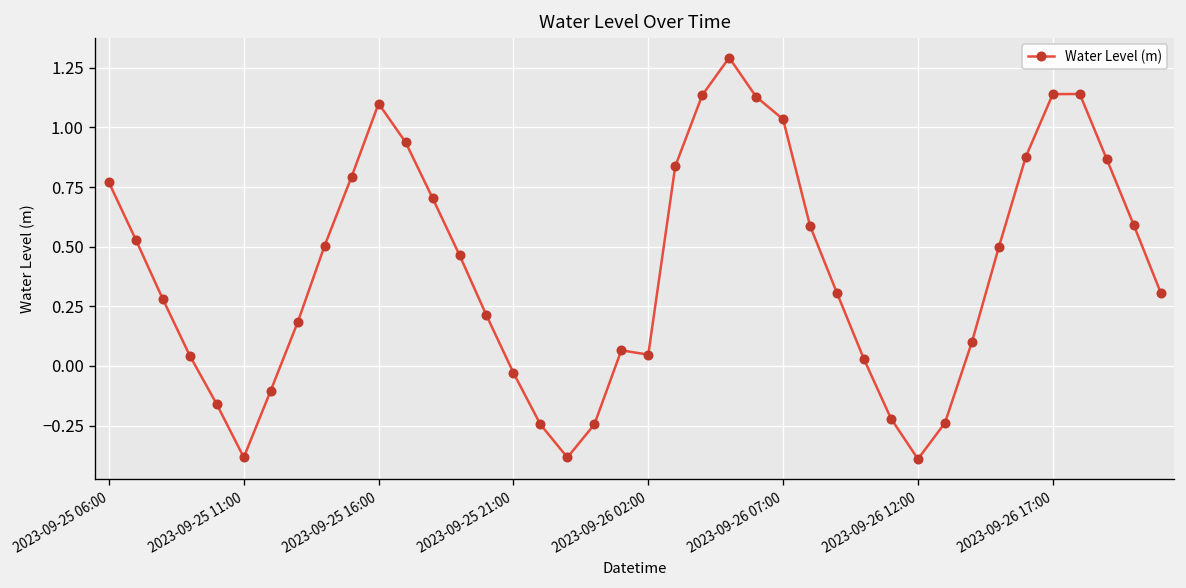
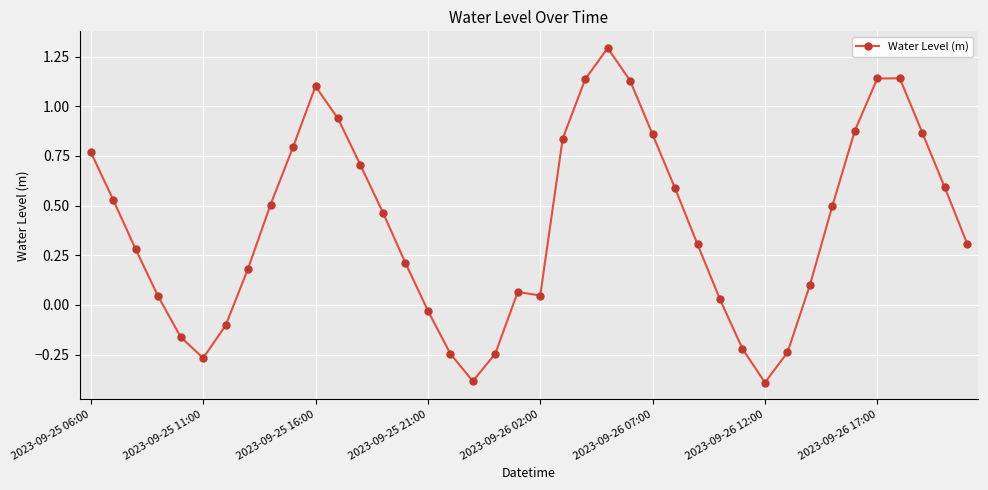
  {
    "2023-09-25 06:00": 0.77,
-   "2023-09-25 11:00": -0.38,
+   "2023-09-25 11:00": -0.27,
    "2023-09-25 16:00": 1.10,
    "2023-09-25 21:00": -0.03,
    "2023-09-26 02:00": 0.05,
-   "2023-09-26 07:00": 1.03,
+   "2023-09-26 07:00": 0.86,
    "2023-09-26 12:00": -0.39,
    "2023-09-26 17:00": 1.14
  }
